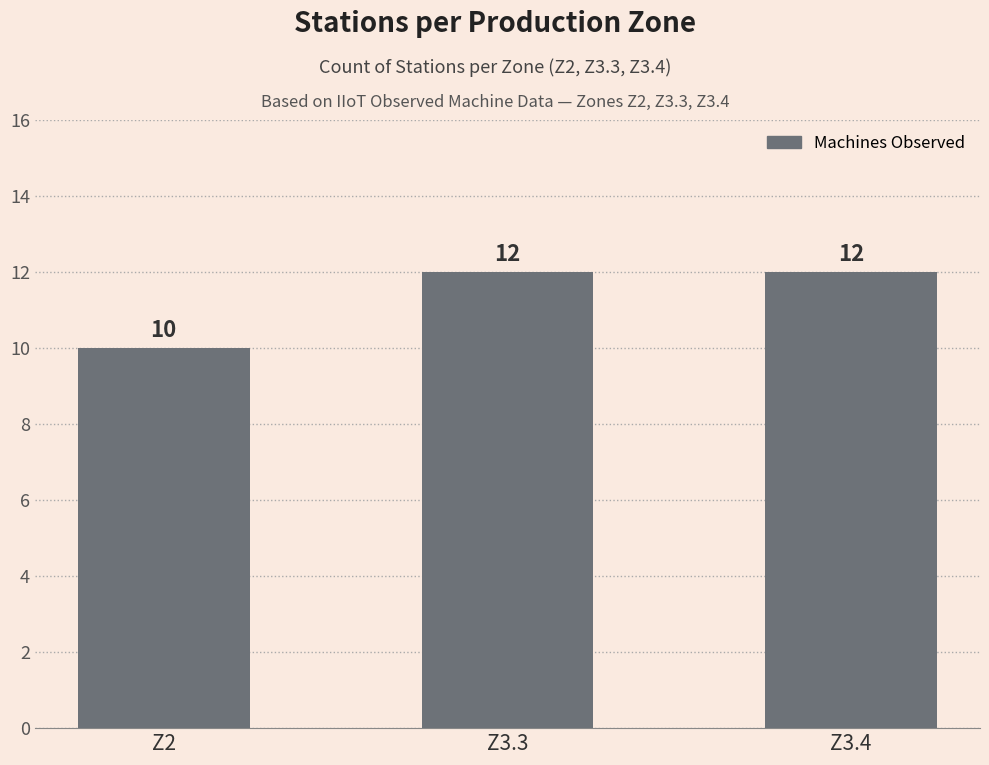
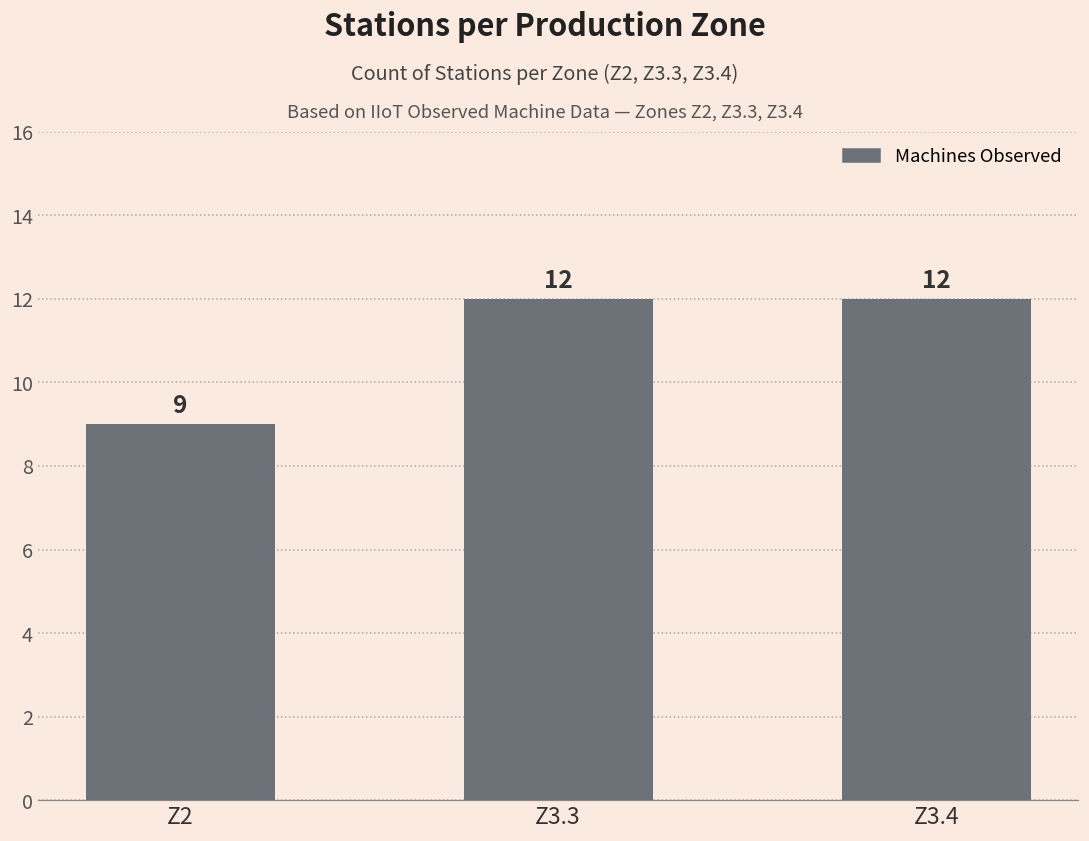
  {
-   "Z2": 10,
+   "Z2": 9,
    "Z3.3": 12,
    "Z3.4": 12
  }
